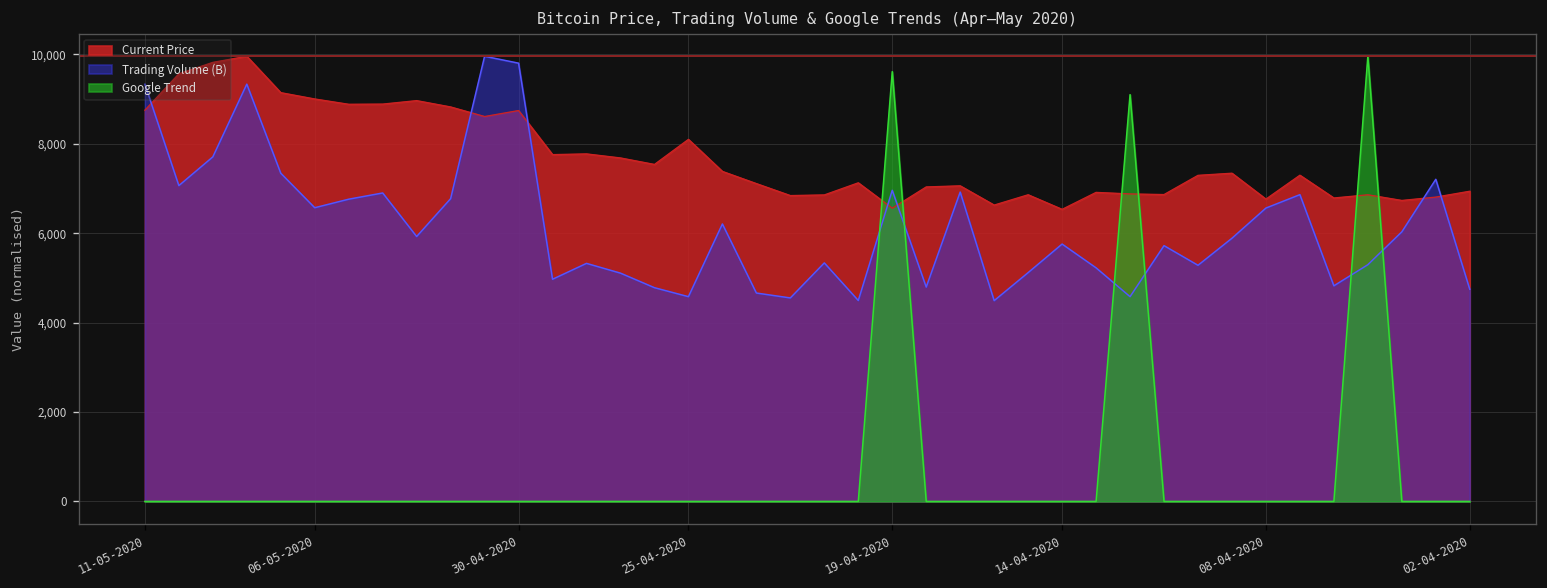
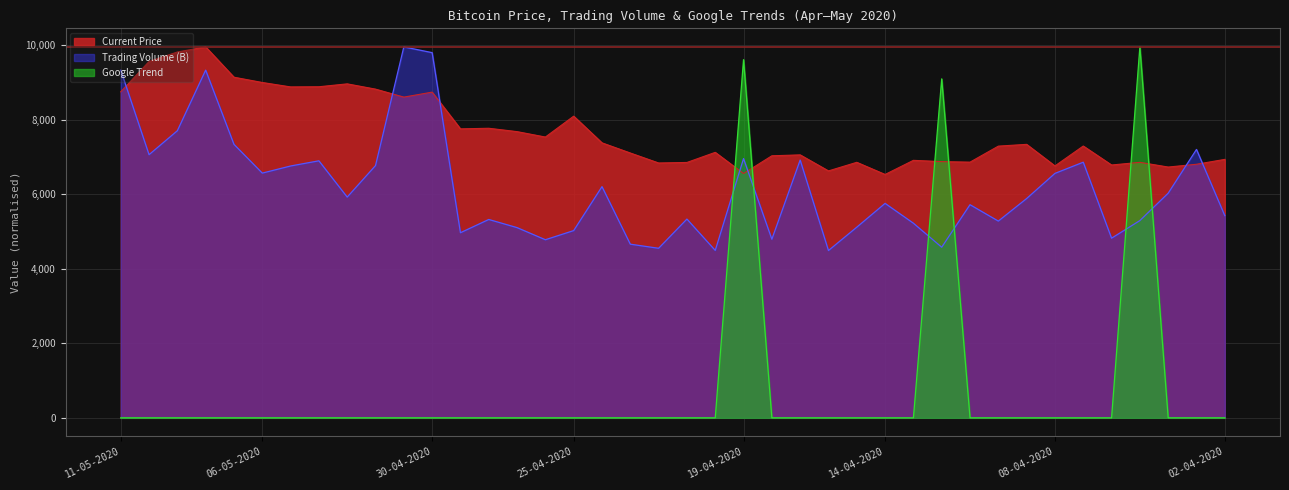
  {
    "Current Price": {
      "11-05-2020": "8,800",
      "06-05-2020": "9,000",
      "30-04-2020": "8,700",
      "25-04-2020": "8,100",
      "19-04-2020": "6,600",
      "14-04-2020": "6,500",
      "08-04-2020": "6,800",
      "02-04-2020": "6,900"
    },
    "Trading Volume (B)": {
      "06-05-2020": "6,600",
      "30-04-2020": "9,800",
-     "25-04-2020": "4,600",
+     "25-04-2020": "5,000",
      "19-04-2020": "7,000",
      "14-04-2020": "5,800",
      "08-04-2020": "6,600",
-     "02-04-2020": "4,700"
+     "02-04-2020": "5,400"
    },
    "Google Trend": {
      "11-05-2020": "0",
      "06-05-2020": "0",
      "30-04-2020": "0",
      "25-04-2020": "0",
      "19-04-2020": "9,600",
      "14-04-2020": "0",
      "08-04-2020": "0",
      "02-04-2020": "0"
    }
  }
